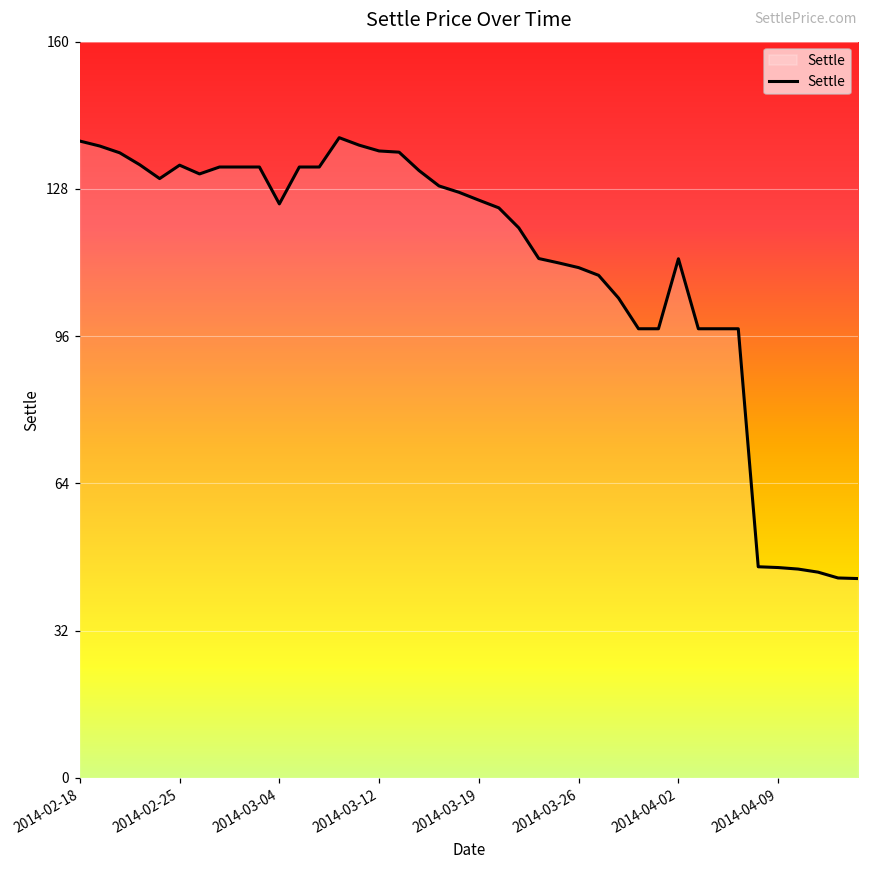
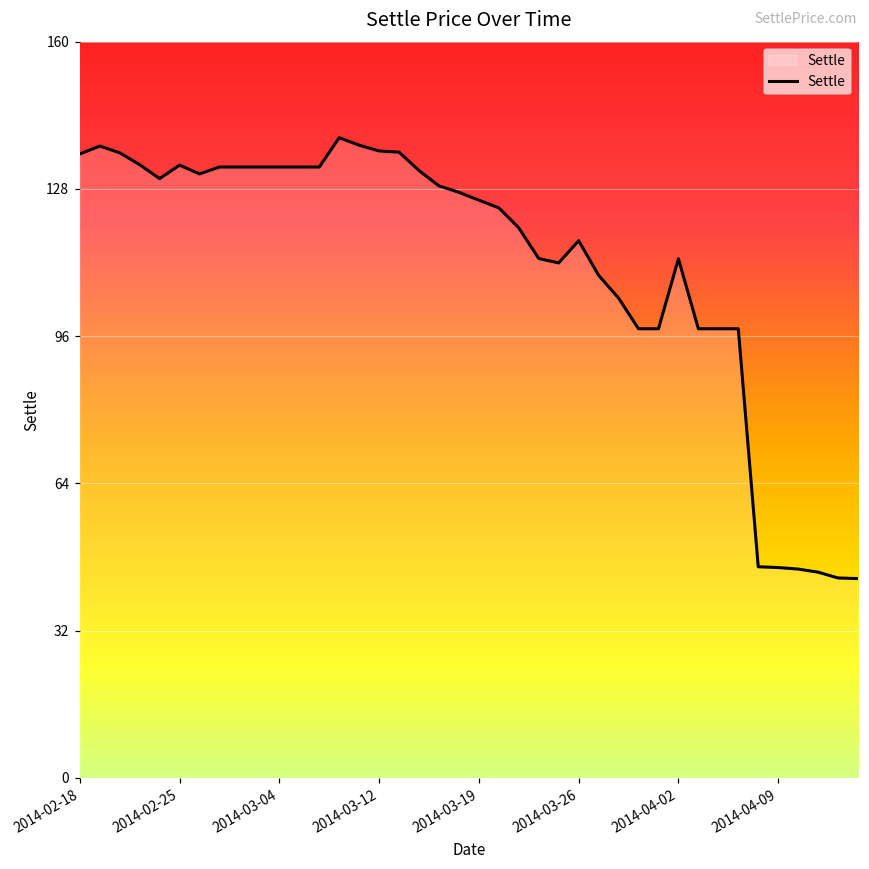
  {
-   "2014-02-18": 138,
+   "2014-02-18": 135,
    "2014-02-25": 133,
-   "2014-03-04": 124,
+   "2014-03-04": 132,
    "2014-03-12": 136,
    "2014-03-19": 125,
-   "2014-03-26": 111,
+   "2014-03-26": 116,
    "2014-04-02": 113,
    "2014-04-09": 46
  }
